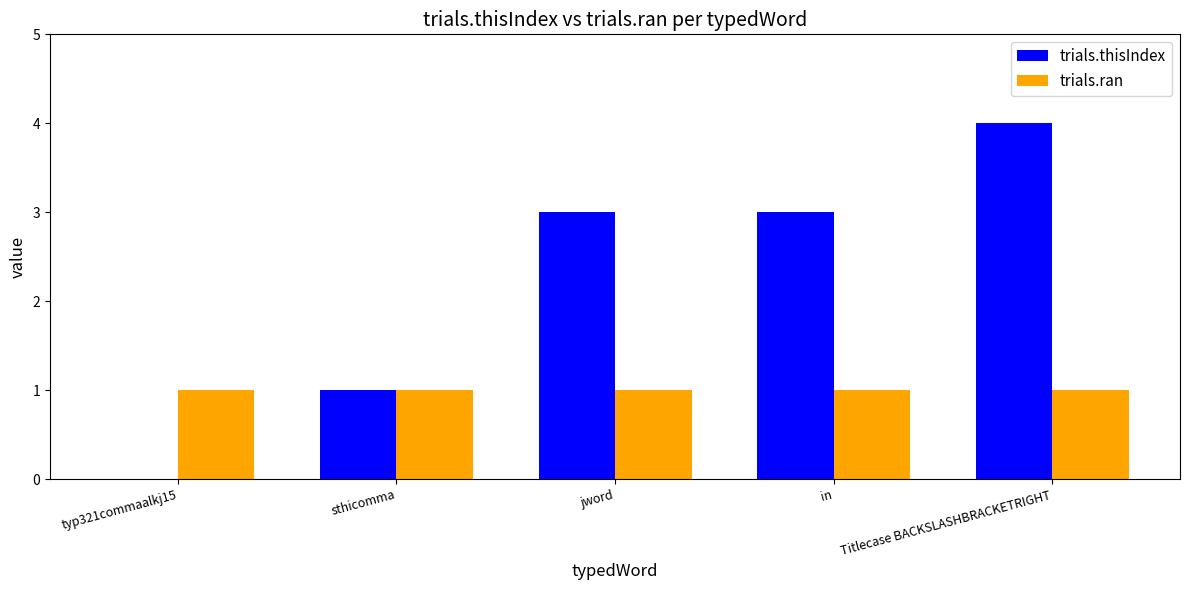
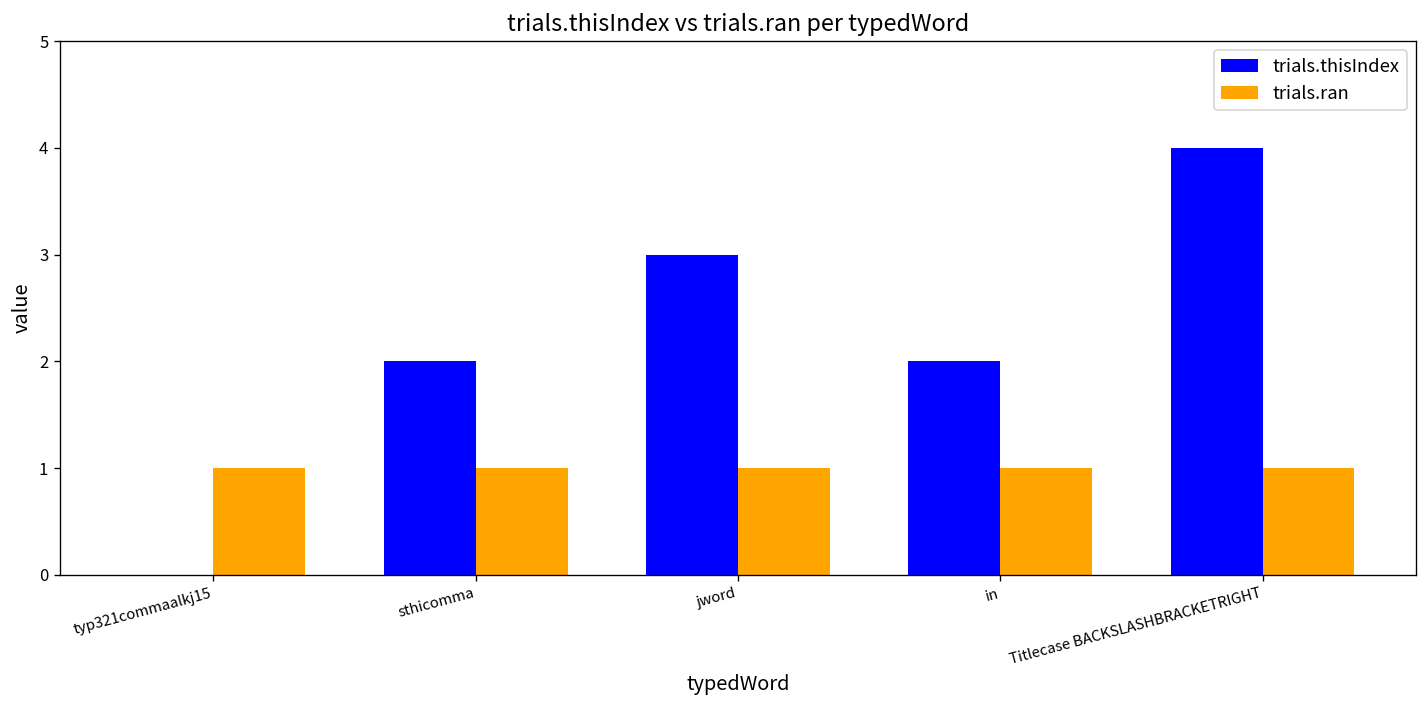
  {
    "trials.thisIndex": {
      "typ321commaalkj15": 0,
-     "sthicomma": 1,
+     "sthicomma": 2,
      "jword": 3,
-     "in": 3,
+     "in": 2,
      "Titlecase BACKSLASHBRACKETRIGHT": 4
    },
    "trials.ran": {
      "typ321commaalkj15": 1,
      "sthicomma": 1,
      "jword": 1,
      "in": 1,
      "Titlecase BACKSLASHBRACKETRIGHT": 1
    }
  }
